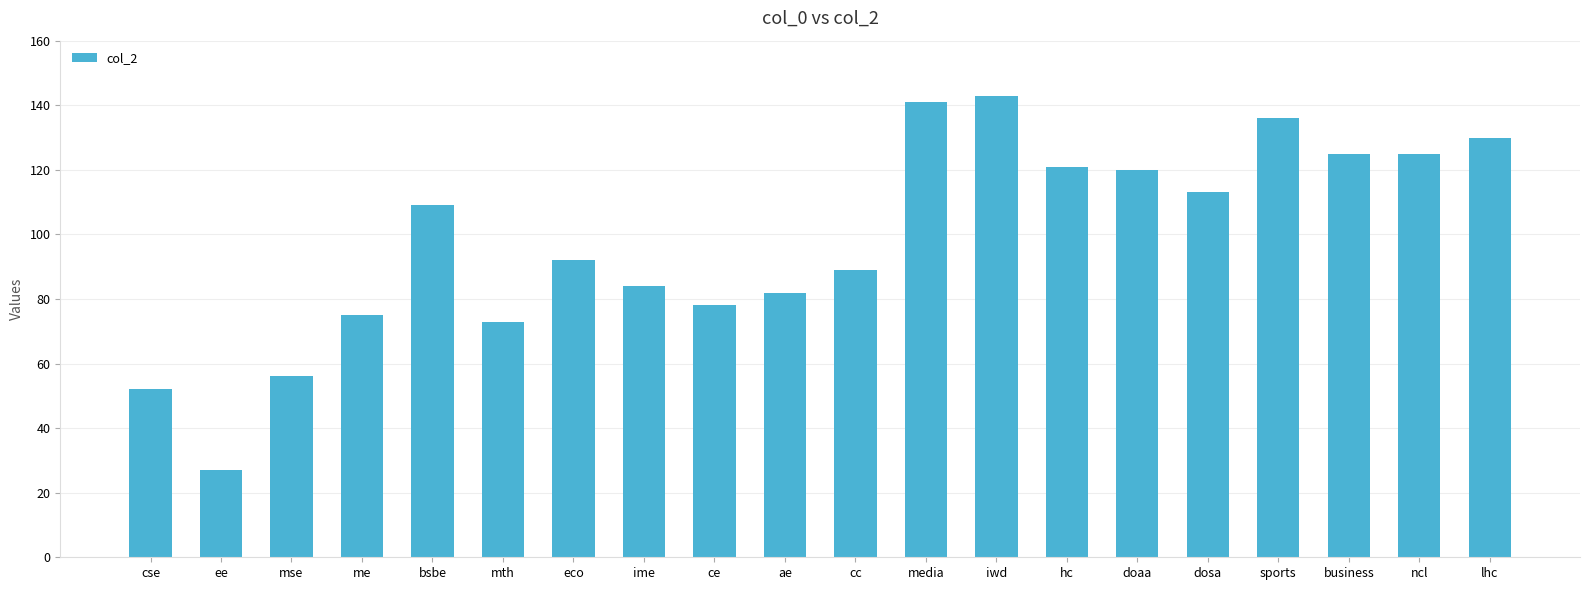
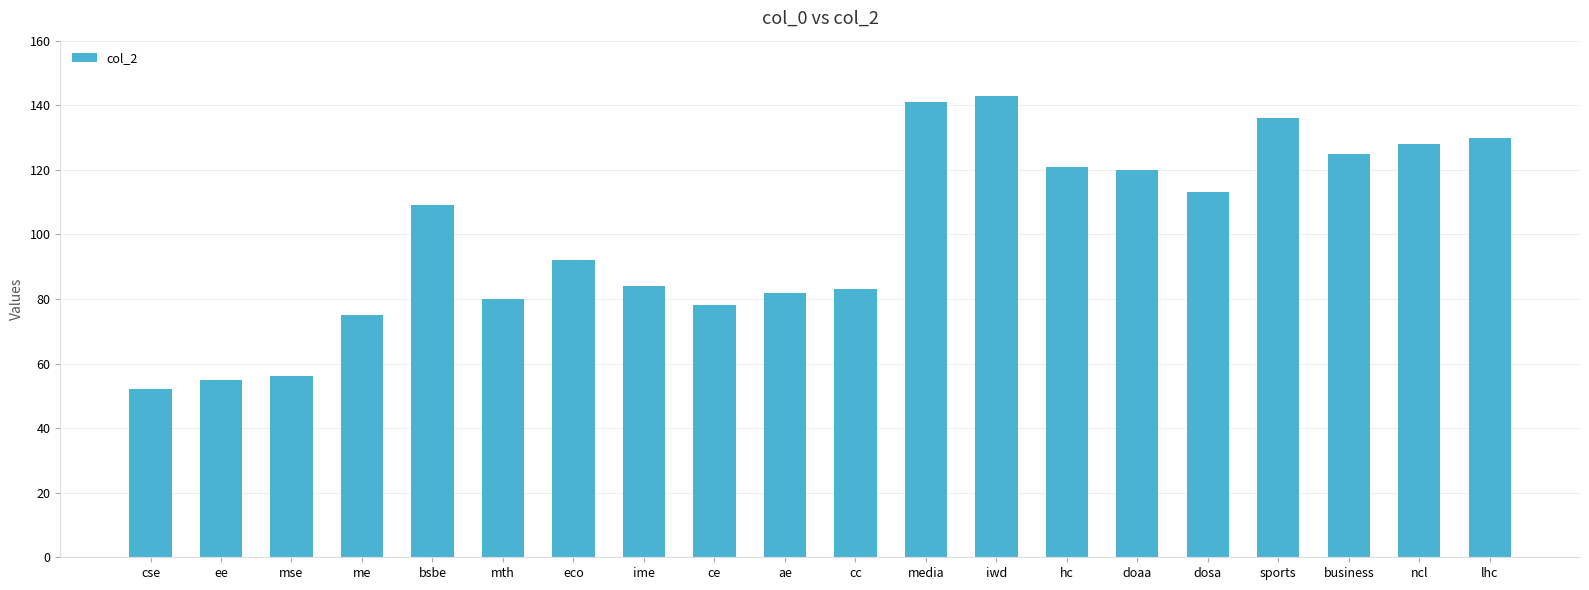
  {
    "cse": 52,
-   "ee": 27,
+   "ee": 55,
    "mse": 56,
    "me": 75,
    "bsbe": 109,
-   "mth": 73,
+   "mth": 80,
    "eco": 92,
    "ime": 84,
    "ce": 78,
    "ae": 82,
-   "cc": 89,
+   "cc": 83,
    "media": 141,
    "iwd": 143,
    "hc": 121,
    "doaa": 120,
    "dosa": 113,
    "sports": 136,
    "business": 125,
-   "ncl": 125,
+   "ncl": 128,
    "lhc": 130
  }
